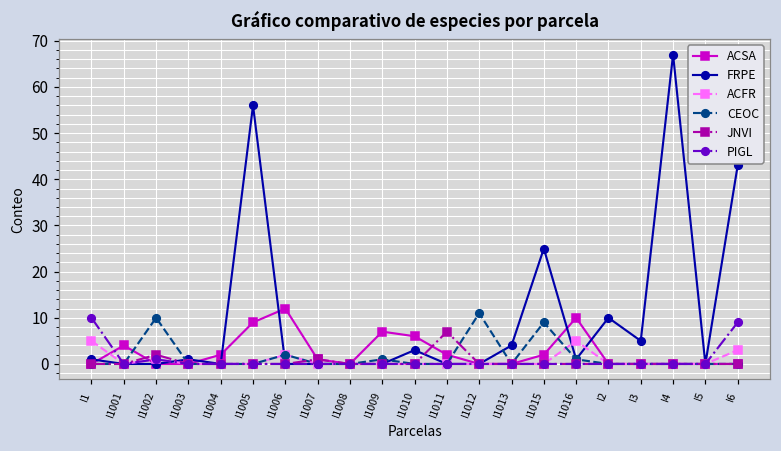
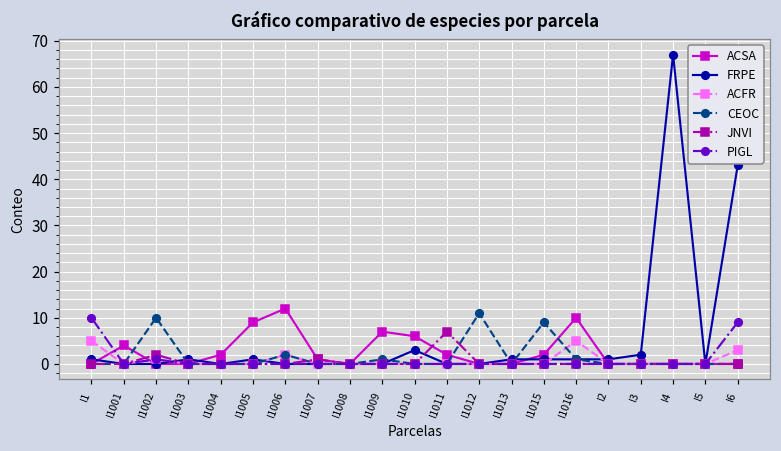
  {
    "FRPE": {
      "I1": 1,
      "I1003": 1,
-     "I1005": 56,
+     "I1005": 1,
      "I1010": 3,
-     "I1013": 4,
-     "I1015": 25,
-     "I2": 10,
-     "I3": 5,
+     "I1013": 1,
+     "I1015": 1,
+     "I2": 1,
+     "I3": 2,
      "I4": 67,
      "I6": 43
    },
    "ACFR": {
      "I1": 5,
      "I1016": 5,
      "I6": 3
    },
    "CEOC": {
      "I1002": 10,
      "I1009": 1,
      "I1012": 11,
      "I1015": 9
    },
    "PIGL": {
      "I1": 10,
      "I6": 9
    }
  }
